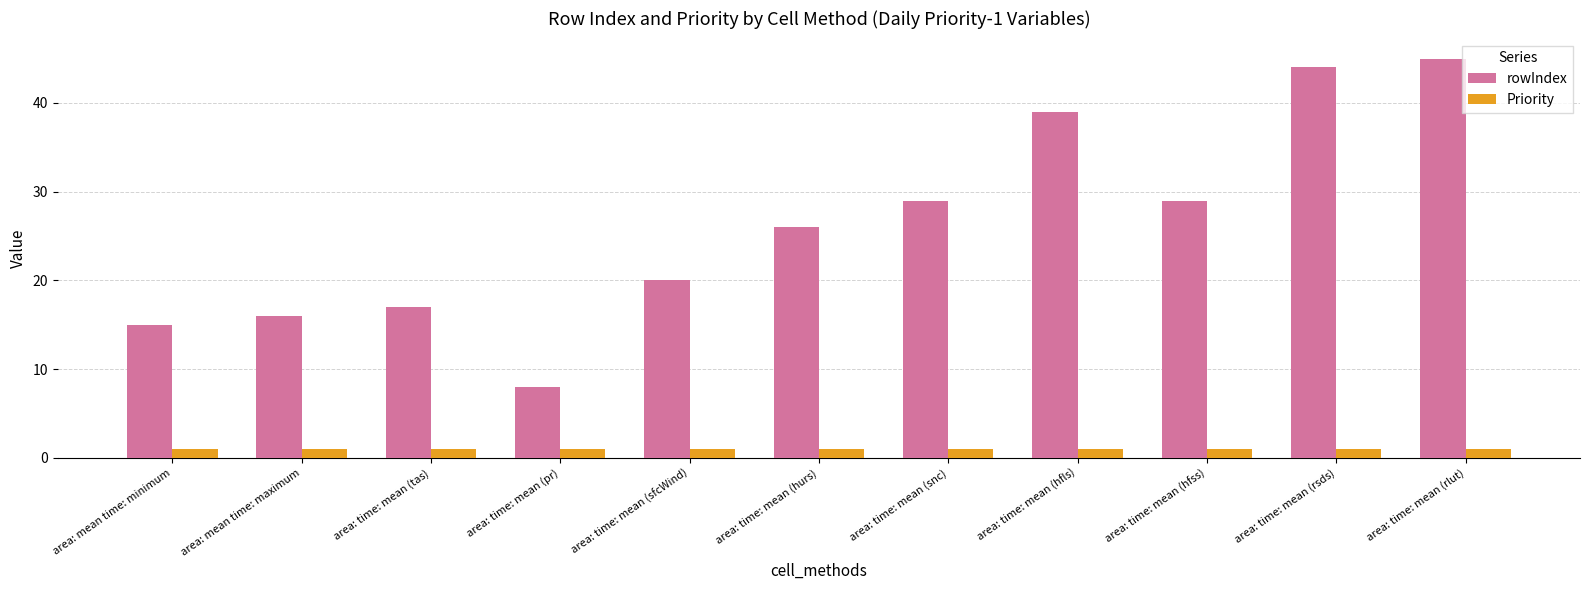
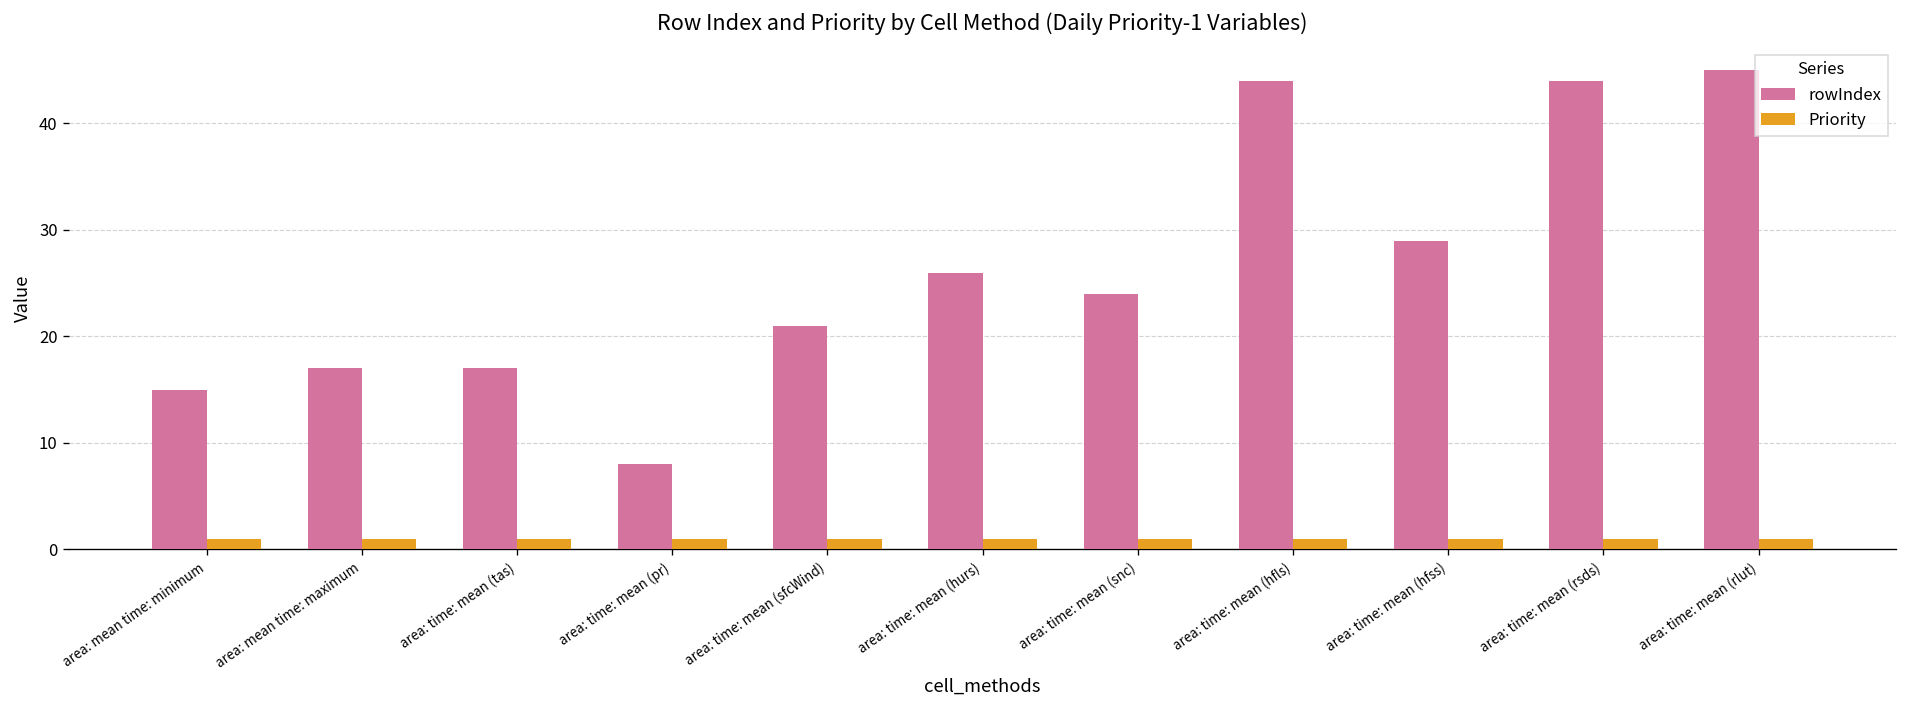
  {
    "rowIndex": {
      "area: mean time: minimum": 15,
-     "area: mean time: maximum": 16,
+     "area: mean time: maximum": 17,
      "area: time: mean (tas)": 17,
      "area: time: mean (pr)": 8,
-     "area: time: mean (sfcWind)": 20,
+     "area: time: mean (sfcWind)": 21,
      "area: time: mean (hurs)": 26,
-     "area: time: mean (snc)": 29,
-     "area: time: mean (hfls)": 39,
+     "area: time: mean (snc)": 24,
+     "area: time: mean (hfls)": 44,
      "area: time: mean (hfss)": 29,
      "area: time: mean (rsds)": 44,
      "area: time: mean (rlut)": 45
    },
    "Priority": {
      "area: mean time: minimum": 1,
      "area: mean time: maximum": 1,
      "area: time: mean (tas)": 1,
      "area: time: mean (pr)": 1,
      "area: time: mean (sfcWind)": 1,
      "area: time: mean (hurs)": 1,
      "area: time: mean (snc)": 1,
      "area: time: mean (hfls)": 1,
      "area: time: mean (hfss)": 1,
      "area: time: mean (rsds)": 1,
      "area: time: mean (rlut)": 1
    }
  }
